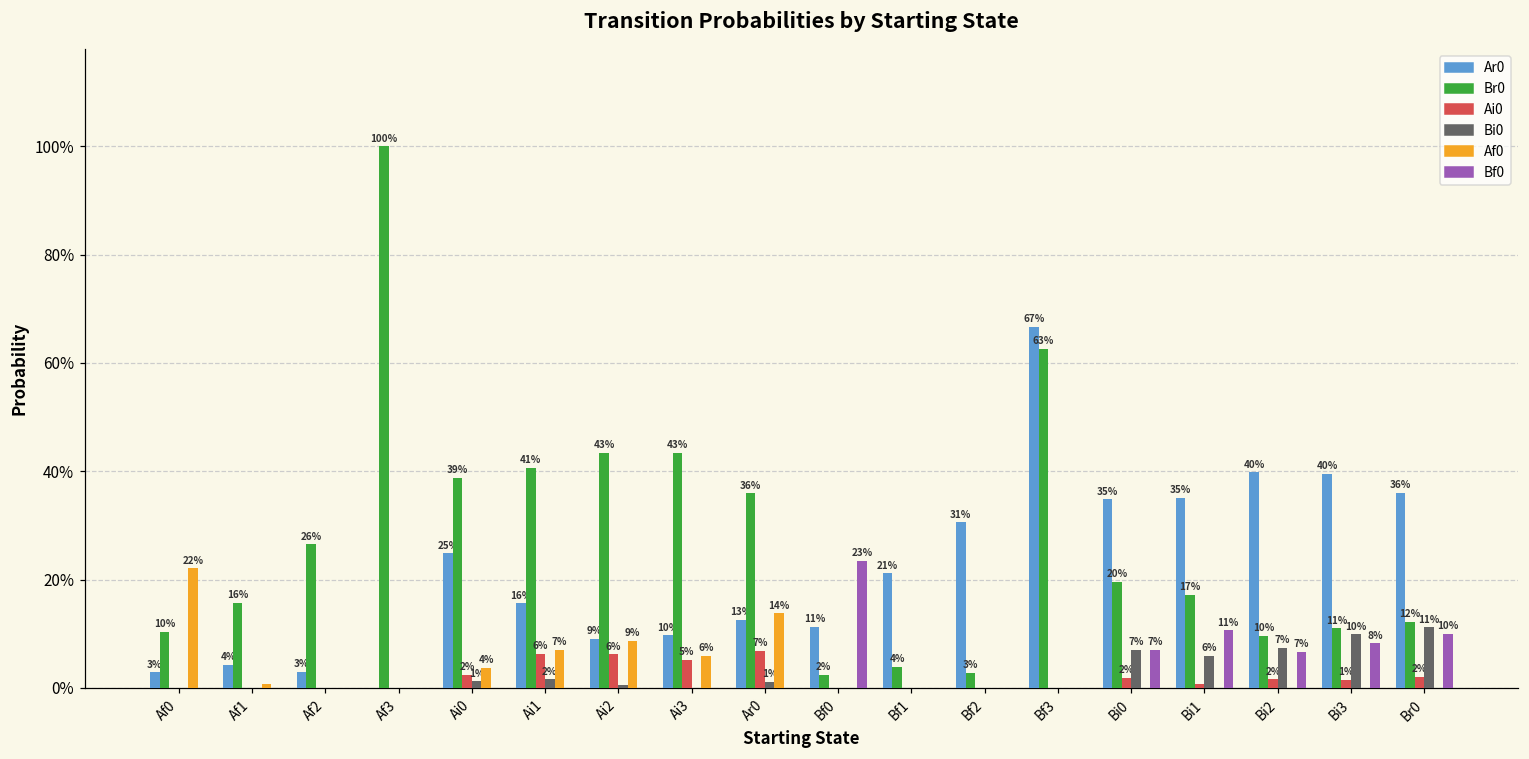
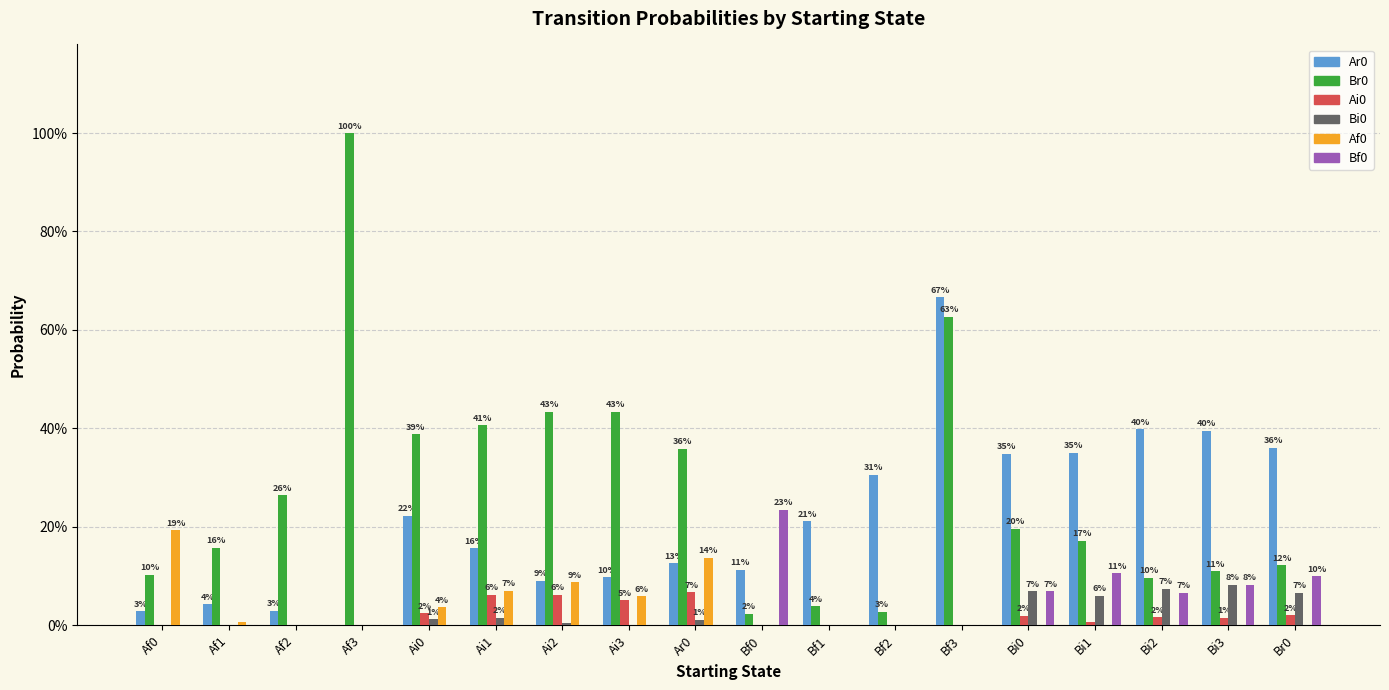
  {
    "Ar0": {
      "Af0": "3%",
      "Af1": "4%",
      "Af2": "3%",
-     "Ai0": "25%",
+     "Ai0": "22%",
      "Ai1": "16%",
      "Ai2": "9%",
      "Ai3": "10%",
      "Ar0": "13%",
      "Bf0": "11%",
      "Bf1": "21%",
      "Bf2": "31%",
      "Bf3": "67%",
      "Bi0": "35%",
      "Bi1": "35%",
      "Bi2": "40%",
      "Bi3": "40%",
      "Br0": "36%"
    },
    "Br0": {
      "Af0": "10%",
      "Af1": "16%",
      "Af2": "26%",
      "Af3": "100%",
      "Ai0": "39%",
      "Ai1": "41%",
      "Ai2": "43%",
      "Ai3": "43%",
      "Ar0": "36%",
      "Bf0": "2%",
      "Bf1": "4%",
      "Bf2": "3%",
      "Bf3": "63%",
      "Bi0": "20%",
      "Bi1": "17%",
      "Bi2": "10%",
      "Bi3": "11%",
      "Br0": "12%"
    },
    "Ai0": {
      "Ai0": "2%",
      "Ai1": "6%",
      "Ai2": "6%",
      "Ai3": "5%",
      "Ar0": "7%",
      "Bi0": "2%",
      "Bi2": "2%",
      "Bi3": "1%",
      "Br0": "2%"
    },
    "Bi0": {
      "Ai0": "1%",
      "Ai1": "2%",
      "Ar0": "1%",
      "Bi0": "7%",
      "Bi1": "6%",
      "Bi2": "7%",
-     "Bi3": "10%",
-     "Br0": "11%"
+     "Bi3": "8%",
+     "Br0": "7%"
    },
    "Af0": {
-     "Af0": "22%",
+     "Af0": "19%",
      "Ai0": "4%",
      "Ai1": "7%",
      "Ai2": "9%",
      "Ai3": "6%",
      "Ar0": "14%"
    },
    "Bf0": {
      "Bf0": "23%",
      "Bi0": "7%",
      "Bi1": "11%",
      "Bi2": "7%",
      "Bi3": "8%",
      "Br0": "10%"
    }
  }
